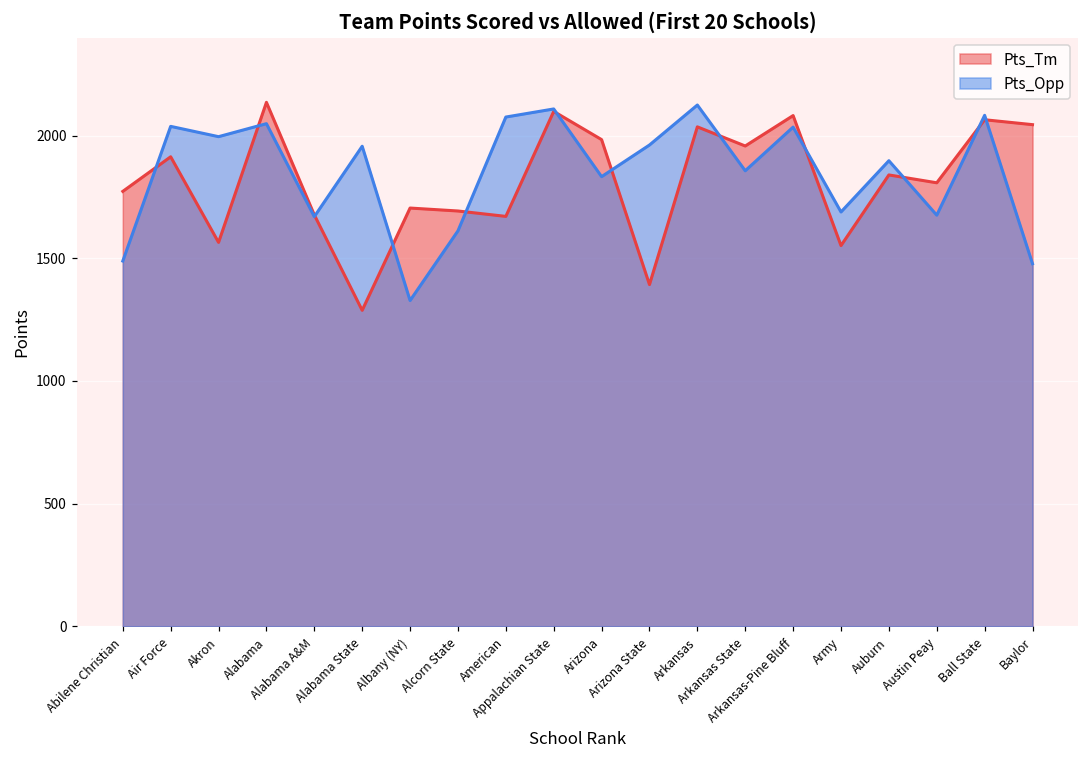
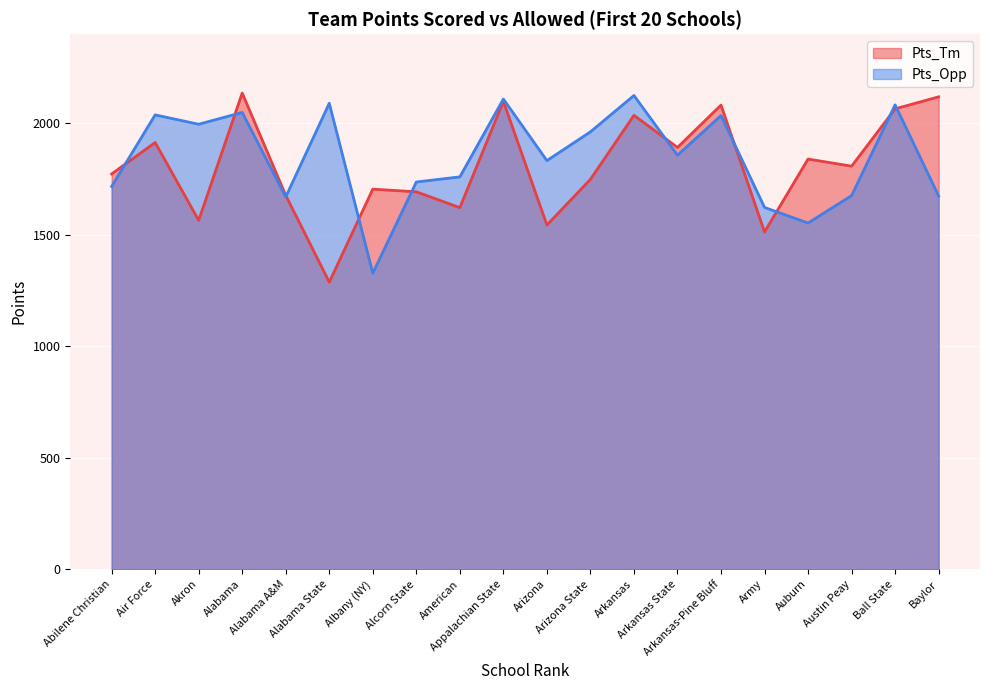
  {
    "Pts_Tm": {
      "Abilene Christian": 1770,
      "Air Force": 1910,
      "Akron": 1570,
      "Alabama": 2140,
      "Alabama State": 1290,
      "Albany (NY)": 1710,
      "Alcorn State": 1690,
-     "American": 1670,
-     "Arizona": 1980,
-     "Arizona State": 1390,
+     "American": 1620,
+     "Arizona": 1540,
+     "Arizona State": 1750,
      "Arkansas": 2040,
-     "Arkansas State": 1960,
+     "Arkansas State": 1890,
      "Arkansas-Pine Bluff": 2080,
-     "Army": 1550,
+     "Army": 1510,
      "Auburn": 1840,
      "Austin Peay": 1810,
      "Ball State": 2070,
-     "Baylor": 2050
+     "Baylor": 2120
    },
    "Pts_Opp": {
-     "Abilene Christian": 1490,
+     "Abilene Christian": 1720,
      "Air Force": 2040,
      "Akron": 2000,
      "Alabama": 2050,
-     "Alabama State": 1960,
+     "Alabama State": 2090,
      "Albany (NY)": 1330,
-     "Alcorn State": 1610,
-     "American": 2080,
+     "Alcorn State": 1740,
+     "American": 1760,
      "Arizona": 1830,
      "Arizona State": 1960,
      "Arkansas": 2130,
      "Arkansas State": 1860,
      "Arkansas-Pine Bluff": 2040,
-     "Army": 1690,
-     "Auburn": 1900,
+     "Army": 1620,
+     "Auburn": 1550,
      "Austin Peay": 1680,
      "Ball State": 2080,
-     "Baylor": 1480
+     "Baylor": 1670
    }
  }
